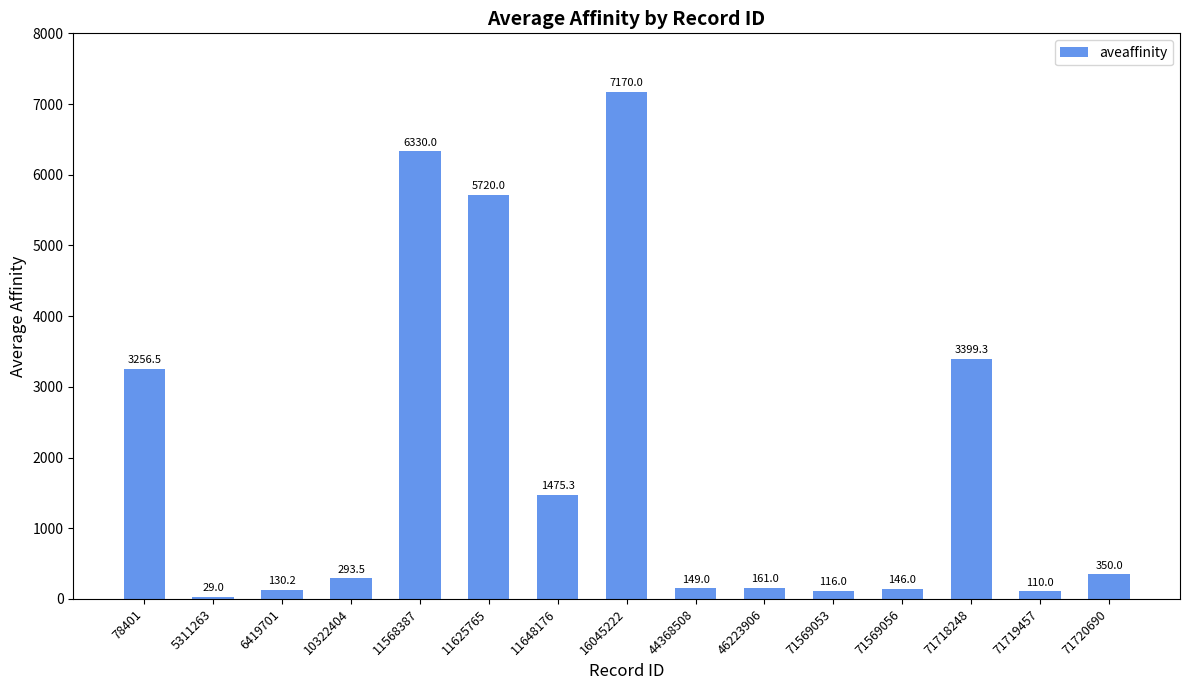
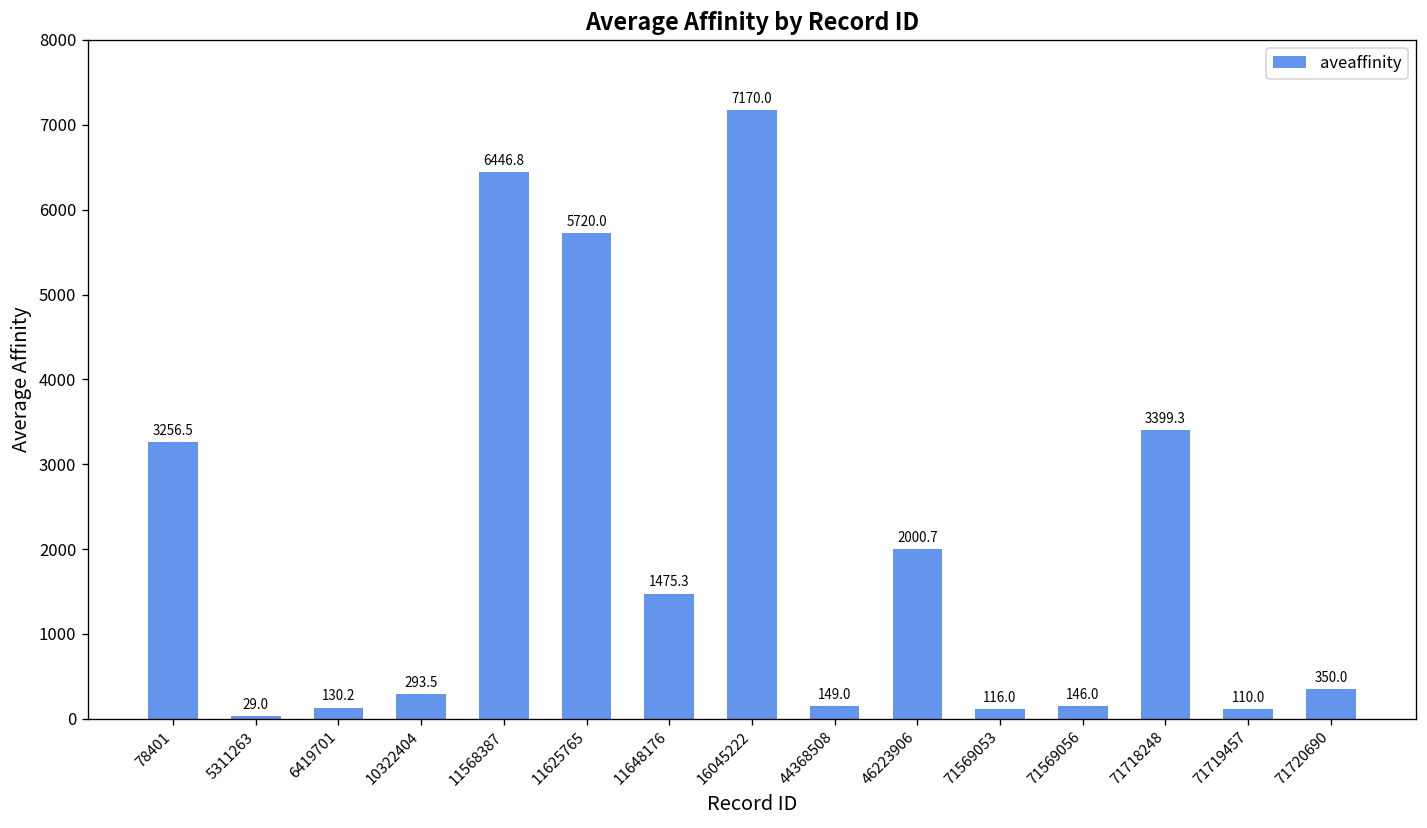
  {
    "78401": 3256.5,
    "5311263": 29.0,
    "6419701": 130.2,
    "10322404": 293.5,
-   "11568387": 6330.0,
+   "11568387": 6446.8,
    "11625765": 5720.0,
    "11648176": 1475.3,
    "16045222": 7170.0,
    "44368508": 149.0,
-   "46223906": 161.0,
+   "46223906": 2000.7,
    "71569053": 116.0,
    "71569056": 146.0,
    "71718248": 3399.3,
    "71719457": 110.0,
    "71720690": 350.0
  }
